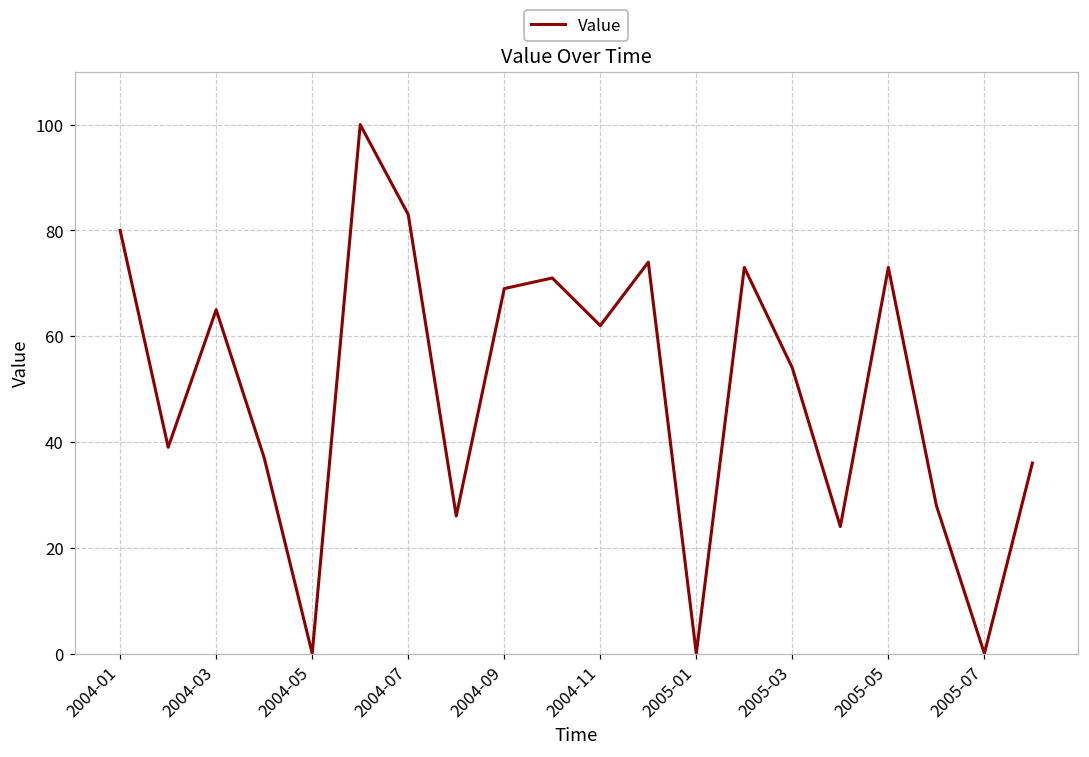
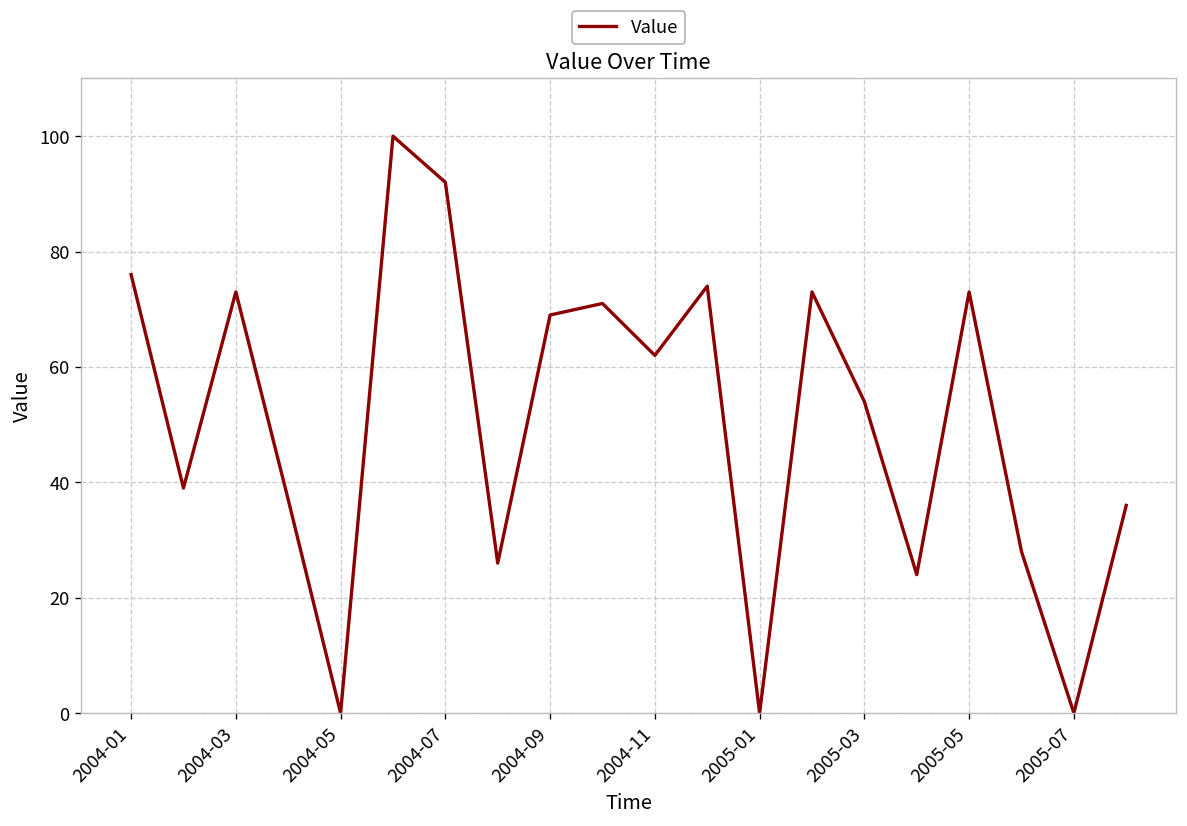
  {
-   "2004-01": 80,
-   "2004-03": 65,
+   "2004-01": 76,
+   "2004-03": 73,
    "2004-05": 0,
-   "2004-07": 83,
+   "2004-07": 92,
    "2004-09": 69,
    "2004-11": 62,
    "2005-01": 0,
    "2005-03": 54,
    "2005-05": 73,
    "2005-07": 0
  }
